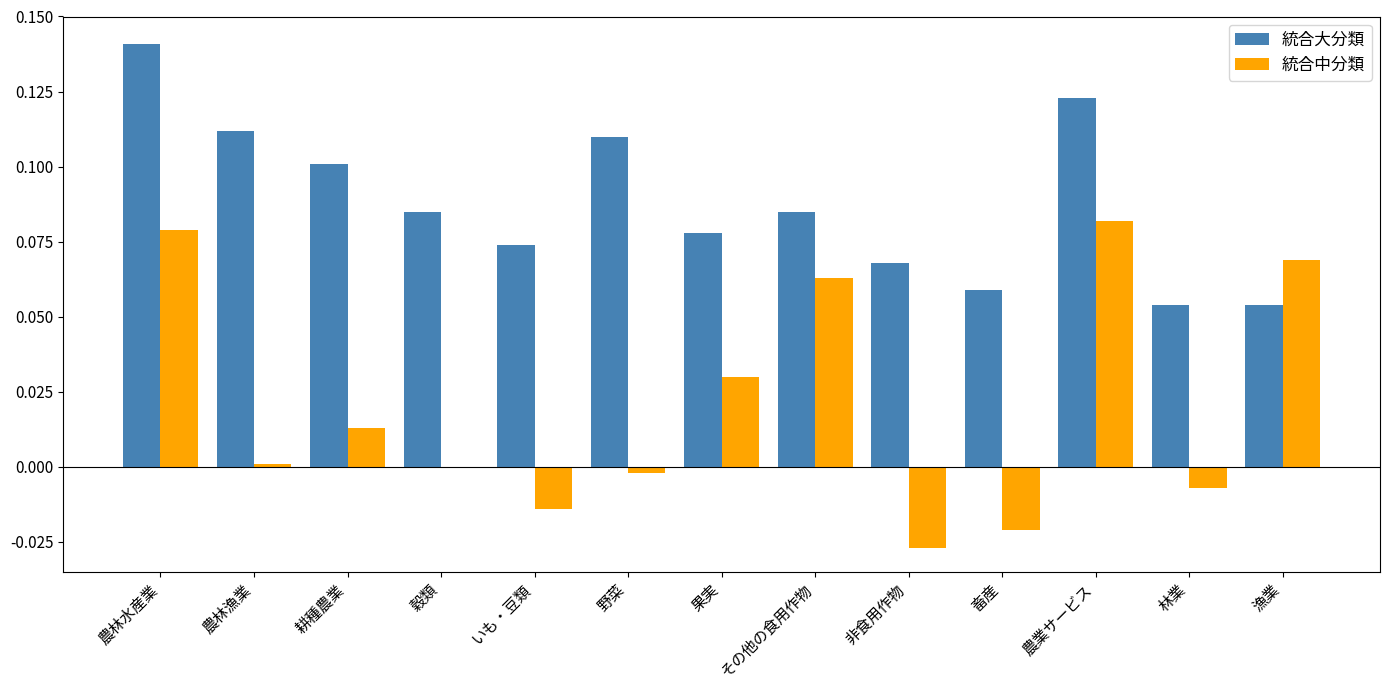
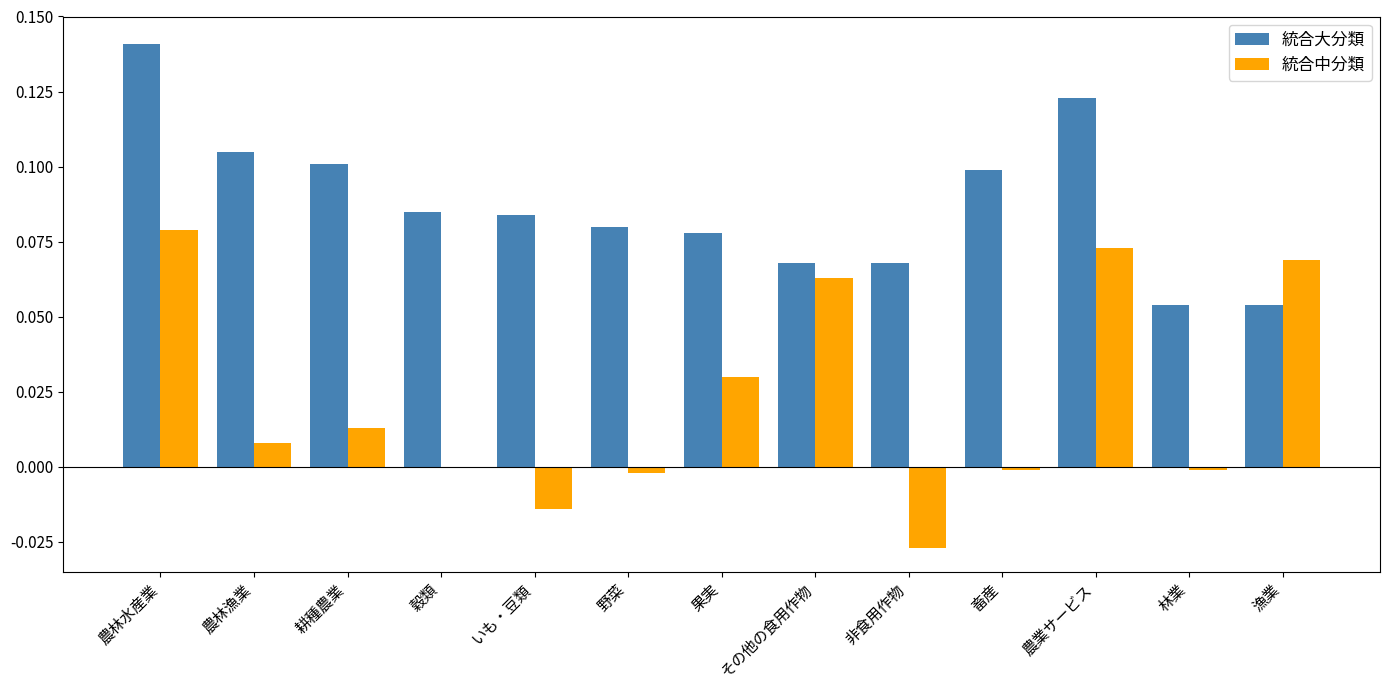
  {
    "統合大分類": {
      "農林水産業": 0.141,
-     "農林漁業": 0.112,
+     "農林漁業": 0.105,
      "耕種農業": 0.101,
      "穀類": 0.085,
-     "いも・豆類": 0.074,
-     "野菜": 0.11,
+     "いも・豆類": 0.084,
+     "野菜": 0.08,
      "果実": 0.078,
-     "その他の食用作物": 0.085,
+     "その他の食用作物": 0.068,
      "非食用作物": 0.068,
-     "畜産": 0.059,
+     "畜産": 0.099,
      "農業サービス": 0.123,
      "林業": 0.054,
      "漁業": 0.054
    },
    "統合中分類": {
      "農林水産業": 0.079,
-     "農林漁業": 0.001,
+     "農林漁業": 0.008,
      "耕種農業": 0.013,
      "穀類": 0.000,
      "いも・豆類": -0.014,
      "野菜": -0.002,
      "果実": 0.030,
      "その他の食用作物": 0.063,
      "非食用作物": -0.027,
-     "畜産": -0.021,
-     "農業サービス": 0.082,
-     "林業": -0.007,
+     "畜産": -0.001,
+     "農業サービス": 0.073,
+     "林業": -0.001,
      "漁業": 0.069
    }
  }
